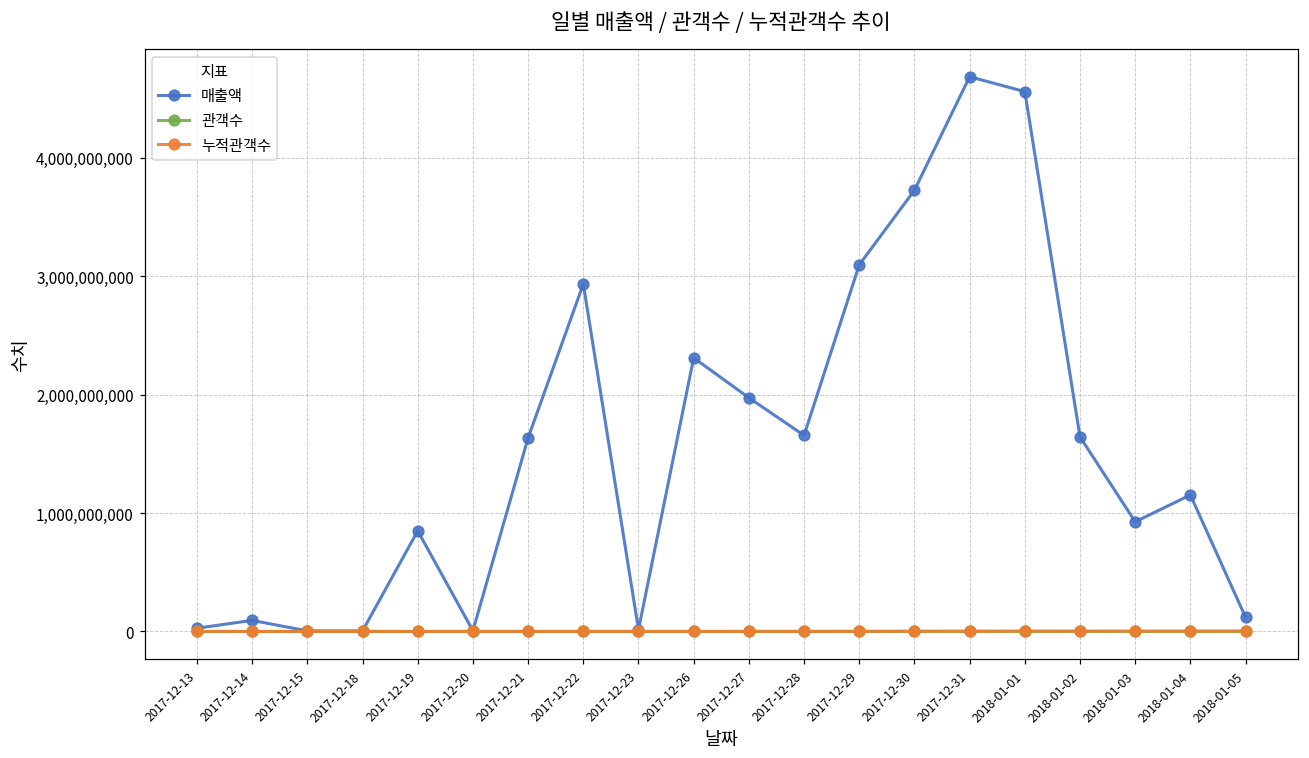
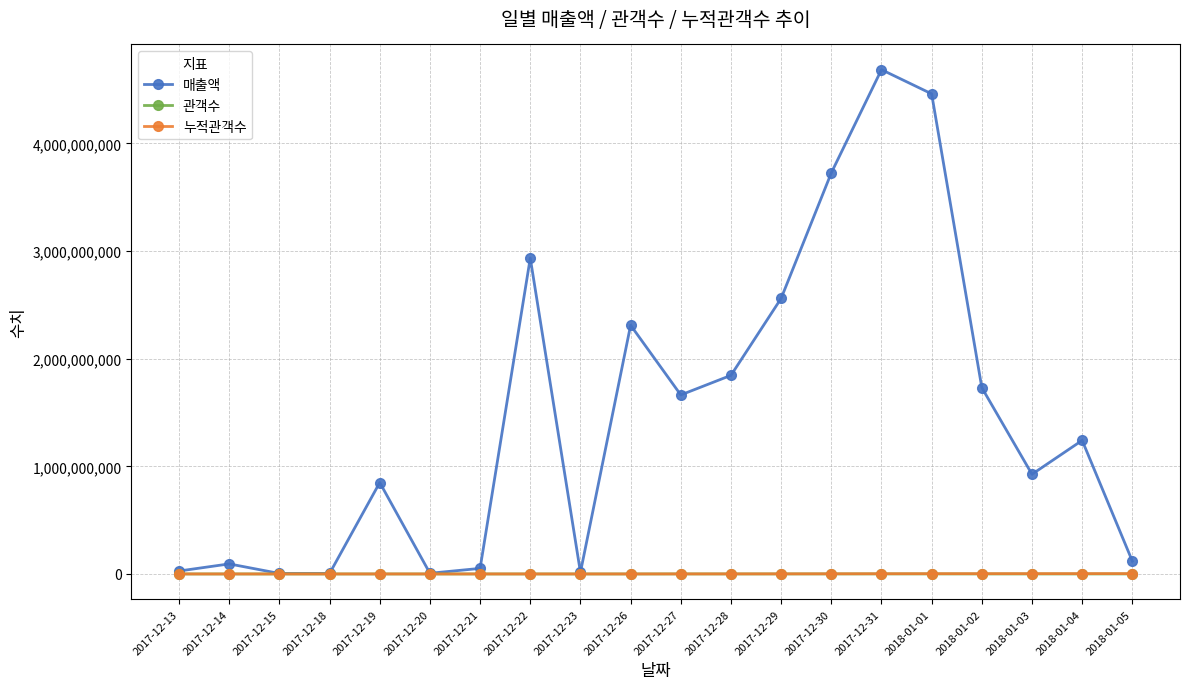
  {
    "매출액": {
      "2017-12-13": "30,000,000",
      "2017-12-14": "90,000,000",
      "2017-12-19": "850,000,000",
-     "2017-12-21": "1,640,000,000",
+     "2017-12-21": "50,000,000",
      "2017-12-22": "2,930,000,000",
      "2017-12-26": "2,310,000,000",
-     "2017-12-27": "1,970,000,000",
-     "2017-12-28": "1,660,000,000",
-     "2017-12-29": "3,100,000,000",
+     "2017-12-27": "1,660,000,000",
+     "2017-12-28": "1,850,000,000",
+     "2017-12-29": "2,560,000,000",
      "2017-12-30": "3,730,000,000",
      "2017-12-31": "4,690,000,000",
-     "2018-01-01": "4,560,000,000",
-     "2018-01-02": "1,640,000,000",
+     "2018-01-01": "4,460,000,000",
+     "2018-01-02": "1,730,000,000",
      "2018-01-03": "930,000,000",
-     "2018-01-04": "1,150,000,000",
+     "2018-01-04": "1,240,000,000",
      "2018-01-05": "120,000,000"
    },
    "누적관객수": {
      "2017-12-13": "0",
      "2017-12-14": "0",
      "2017-12-19": "0",
      "2017-12-21": "0",
      "2017-12-22": "0",
      "2017-12-26": "0",
      "2017-12-27": "0",
      "2017-12-28": "0",
      "2017-12-29": "0",
      "2017-12-30": "0",
      "2017-12-31": "0",
      "2018-01-01": "0",
      "2018-01-02": "0",
      "2018-01-03": "0",
      "2018-01-04": "0",
      "2018-01-05": "0"
    }
  }
